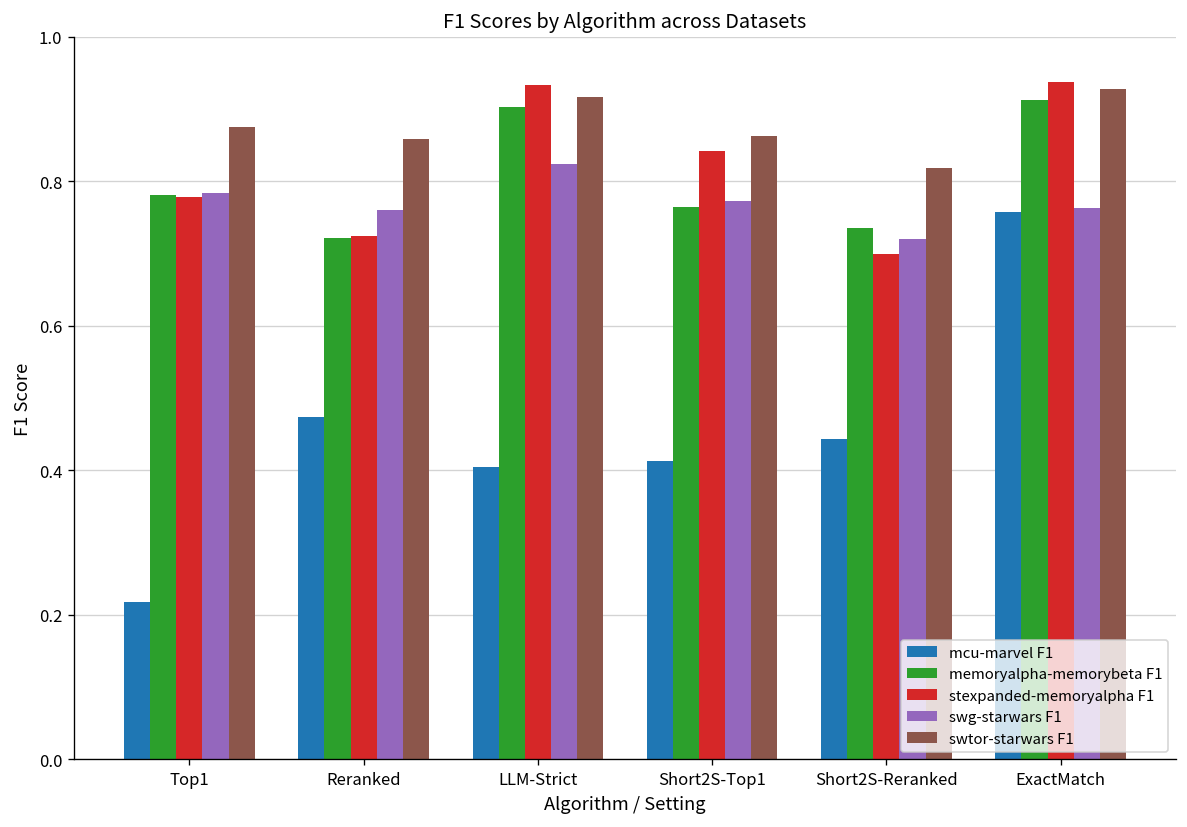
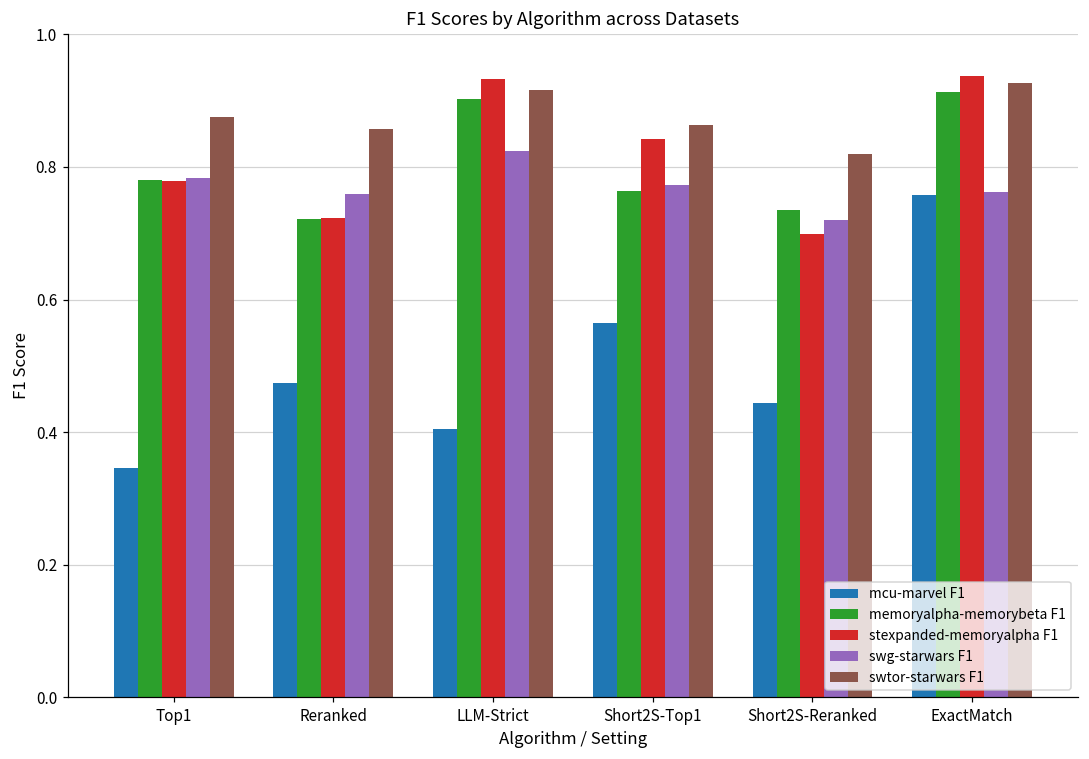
  {
    "mcu-marvel F1": {
-     "Top1": 0.22,
+     "Top1": 0.35,
      "Reranked": 0.47,
      "LLM-Strict": 0.40,
-     "Short2S-Top1": 0.41,
+     "Short2S-Top1": 0.56,
      "Short2S-Reranked": 0.44,
      "ExactMatch": 0.76
    },
    "memoryalpha-memorybeta F1": {
      "Top1": 0.78,
      "Reranked": 0.72,
      "LLM-Strict": 0.90,
      "Short2S-Top1": 0.76,
      "Short2S-Reranked": 0.74,
      "ExactMatch": 0.91
    },
    "stexpanded-memoryalpha F1": {
      "Top1": 0.78,
      "Reranked": 0.72,
      "LLM-Strict": 0.93,
      "Short2S-Top1": 0.84,
      "Short2S-Reranked": 0.70,
      "ExactMatch": 0.94
    },
    "swg-starwars F1": {
      "Top1": 0.78,
      "Reranked": 0.76,
      "LLM-Strict": 0.82,
      "Short2S-Top1": 0.77,
      "Short2S-Reranked": 0.72,
      "ExactMatch": 0.76
    },
    "swtor-starwars F1": {
      "Top1": 0.88,
      "Reranked": 0.86,
      "LLM-Strict": 0.92,
      "Short2S-Top1": 0.86,
      "Short2S-Reranked": 0.82,
      "ExactMatch": 0.93
    }
  }
